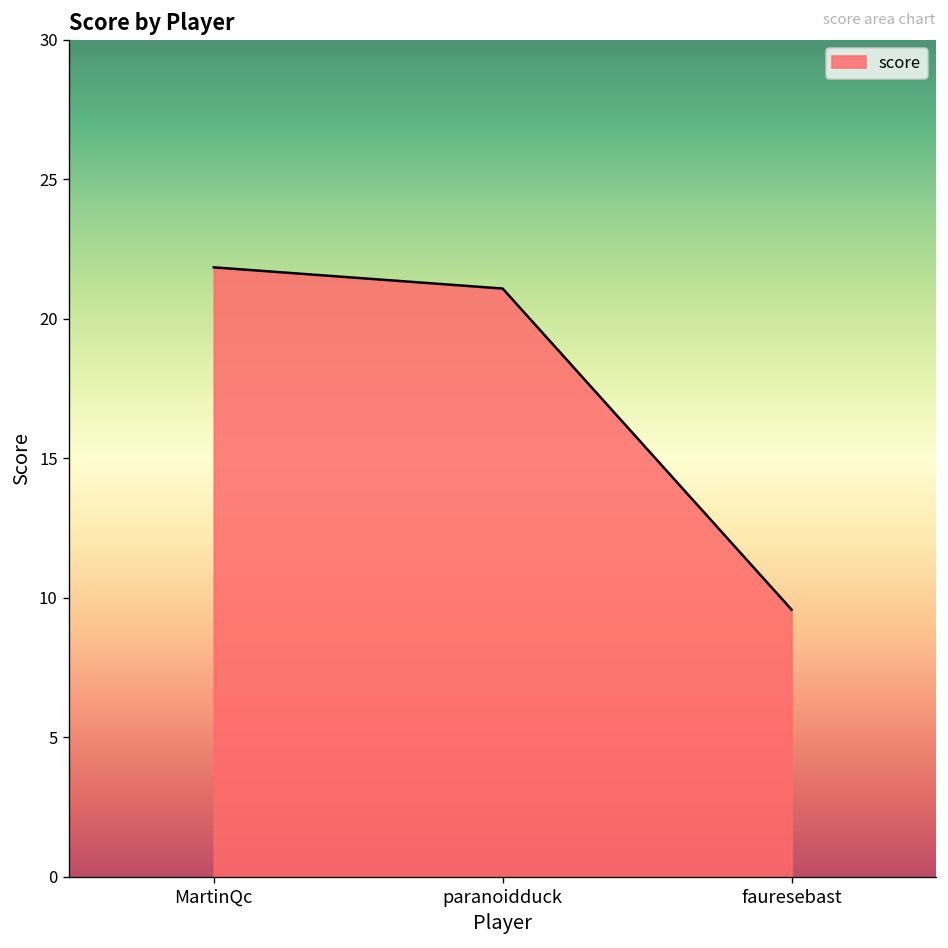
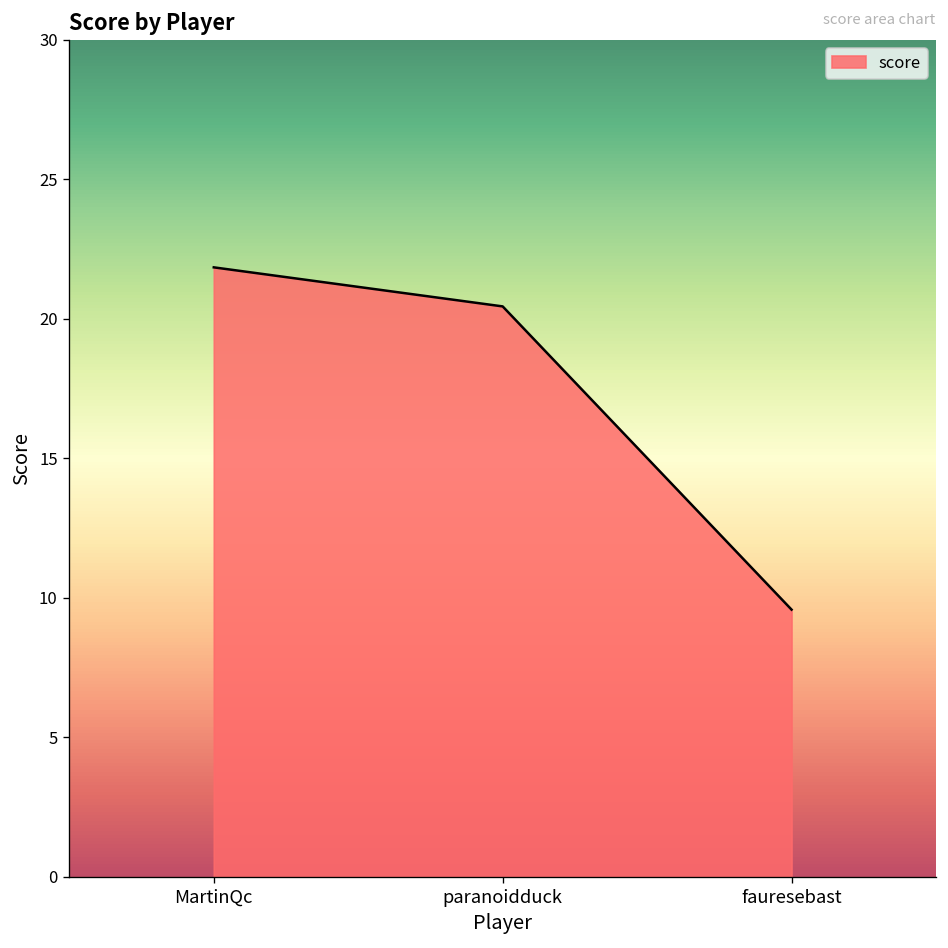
  {
    "MartinQc": 21.9,
-   "paranoidduck": 21.1,
+   "paranoidduck": 20.5,
    "fauresebast": 9.6
  }
